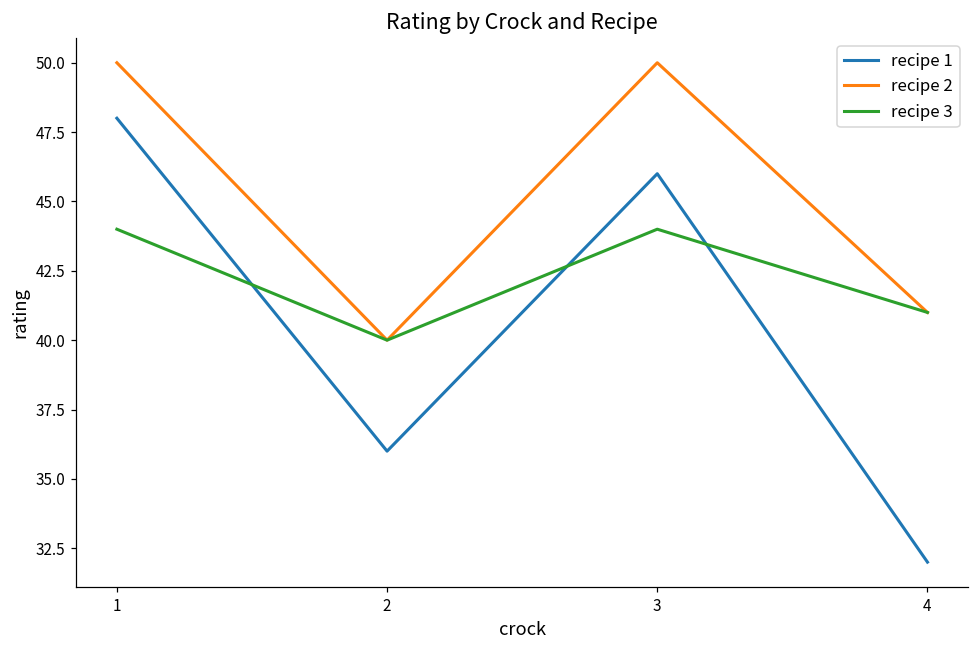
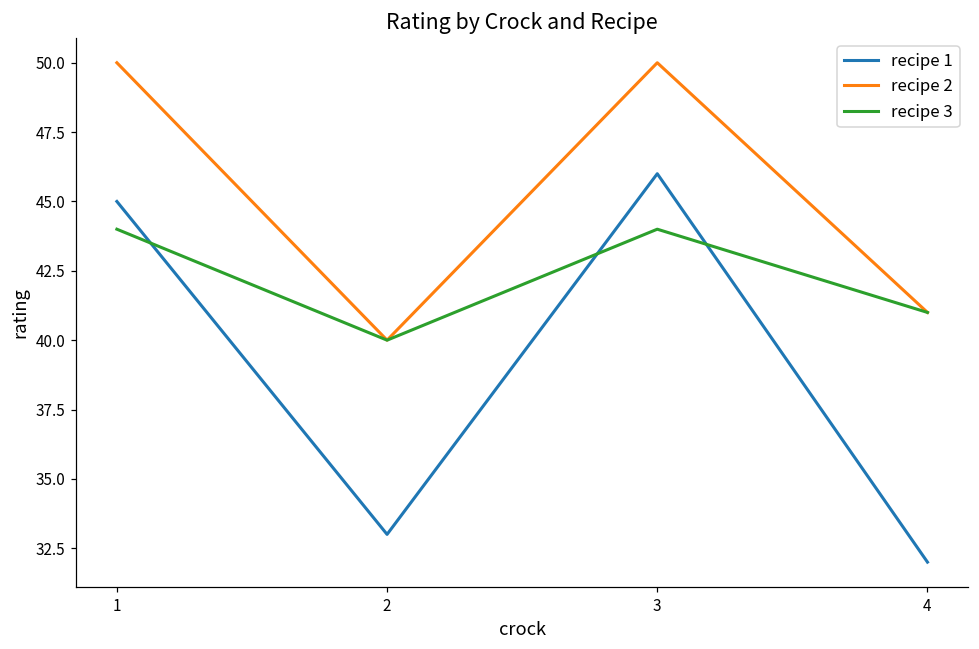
  {
    "recipe 1": {
-     "1": 48,
-     "2": 36,
+     "1": 45,
+     "2": 33,
      "3": 46,
      "4": 32
    },
    "recipe 2": {
      "1": 50,
      "3": 50
    },
    "recipe 3": {
      "1": 44,
      "3": 44
    }
  }
